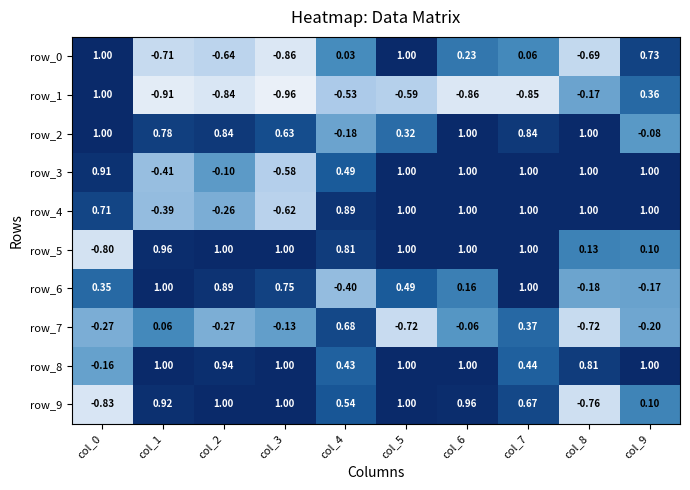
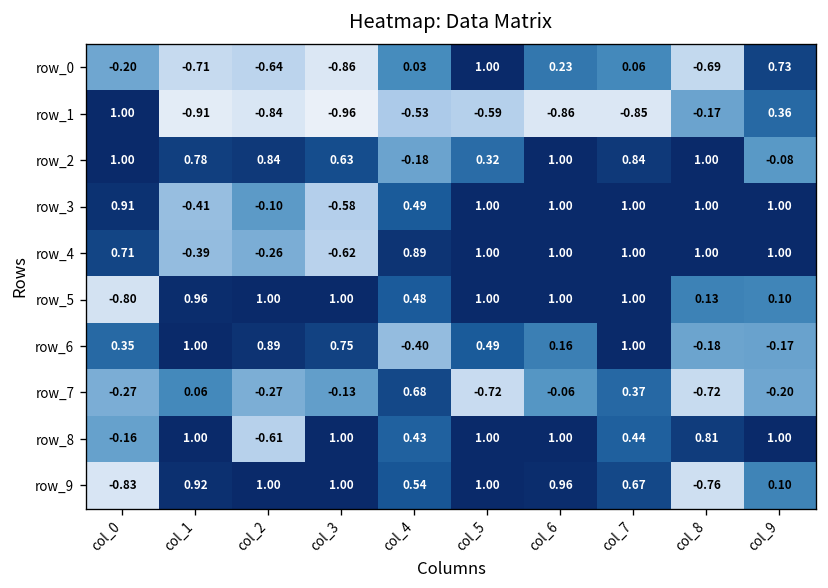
  {
    "row_0": {
-     "col_0": 1.00,
+     "col_0": -0.20,
      "col_1": -0.71,
      "col_2": -0.64,
      "col_3": -0.86,
      "col_4": 0.03,
      "col_5": 1.00,
      "col_6": 0.23,
      "col_7": 0.06,
      "col_8": -0.69,
      "col_9": 0.73
    },
    "row_1": {
      "col_0": 1.00,
      "col_1": -0.91,
      "col_2": -0.84,
      "col_3": -0.96,
      "col_4": -0.53,
      "col_5": -0.59,
      "col_6": -0.86,
      "col_7": -0.85,
      "col_8": -0.17,
      "col_9": 0.36
    },
    "row_2": {
      "col_0": 1.00,
      "col_1": 0.78,
      "col_2": 0.84,
      "col_3": 0.63,
      "col_4": -0.18,
      "col_5": 0.32,
      "col_6": 1.00,
      "col_7": 0.84,
      "col_8": 1.00,
      "col_9": -0.08
    },
    "row_3": {
      "col_0": 0.91,
      "col_1": -0.41,
      "col_2": -0.10,
      "col_3": -0.58,
      "col_4": 0.49,
      "col_5": 1.00,
      "col_6": 1.00,
      "col_7": 1.00,
      "col_8": 1.00,
      "col_9": 1.00
    },
    "row_4": {
      "col_0": 0.71,
      "col_1": -0.39,
      "col_2": -0.26,
      "col_3": -0.62,
      "col_4": 0.89,
      "col_5": 1.00,
      "col_6": 1.00,
      "col_7": 1.00,
      "col_8": 1.00,
      "col_9": 1.00
    },
    "row_5": {
      "col_0": -0.80,
      "col_1": 0.96,
      "col_2": 1.00,
      "col_3": 1.00,
-     "col_4": 0.81,
+     "col_4": 0.48,
      "col_5": 1.00,
      "col_6": 1.00,
      "col_7": 1.00,
      "col_8": 0.13,
      "col_9": 0.10
    },
    "row_6": {
      "col_0": 0.35,
      "col_1": 1.00,
      "col_2": 0.89,
      "col_3": 0.75,
      "col_4": -0.40,
      "col_5": 0.49,
      "col_6": 0.16,
      "col_7": 1.00,
      "col_8": -0.18,
      "col_9": -0.17
    },
    "row_7": {
      "col_0": -0.27,
      "col_1": 0.06,
      "col_2": -0.27,
      "col_3": -0.13,
      "col_4": 0.68,
      "col_5": -0.72,
      "col_6": -0.06,
      "col_7": 0.37,
      "col_8": -0.72,
      "col_9": -0.20
    },
    "row_8": {
      "col_0": -0.16,
      "col_1": 1.00,
-     "col_2": 0.94,
+     "col_2": -0.61,
      "col_3": 1.00,
      "col_4": 0.43,
      "col_5": 1.00,
      "col_6": 1.00,
      "col_7": 0.44,
      "col_8": 0.81,
      "col_9": 1.00
    },
    "row_9": {
      "col_0": -0.83,
      "col_1": 0.92,
      "col_2": 1.00,
      "col_3": 1.00,
      "col_4": 0.54,
      "col_5": 1.00,
      "col_6": 0.96,
      "col_7": 0.67,
      "col_8": -0.76,
      "col_9": 0.10
    }
  }
